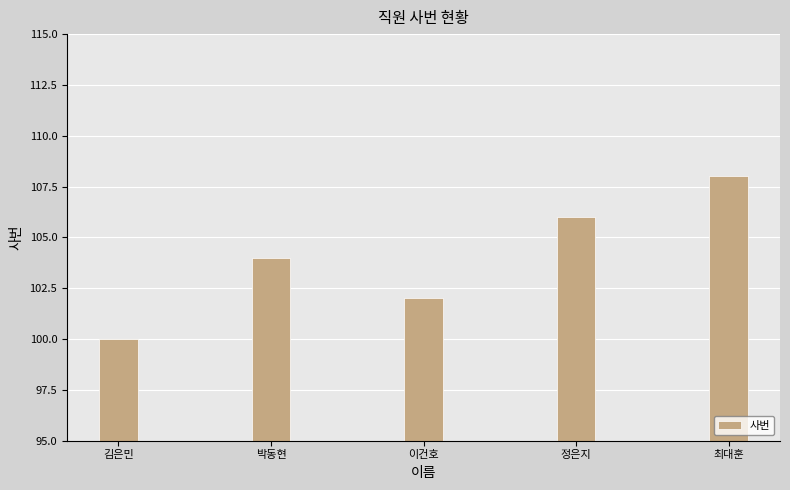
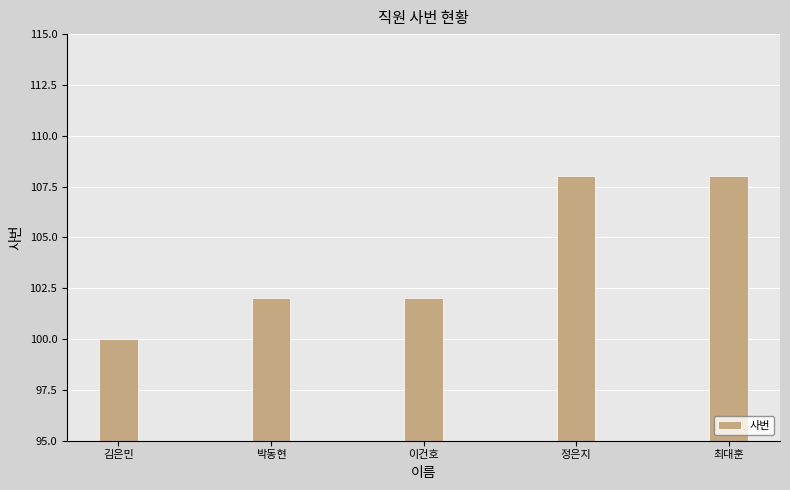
  {
    "김은민": 100.0,
-   "박동현": 104.0,
+   "박동현": 102.0,
    "이건호": 102.0,
-   "정은지": 106.0,
+   "정은지": 108.0,
    "최대훈": 108.0
  }
